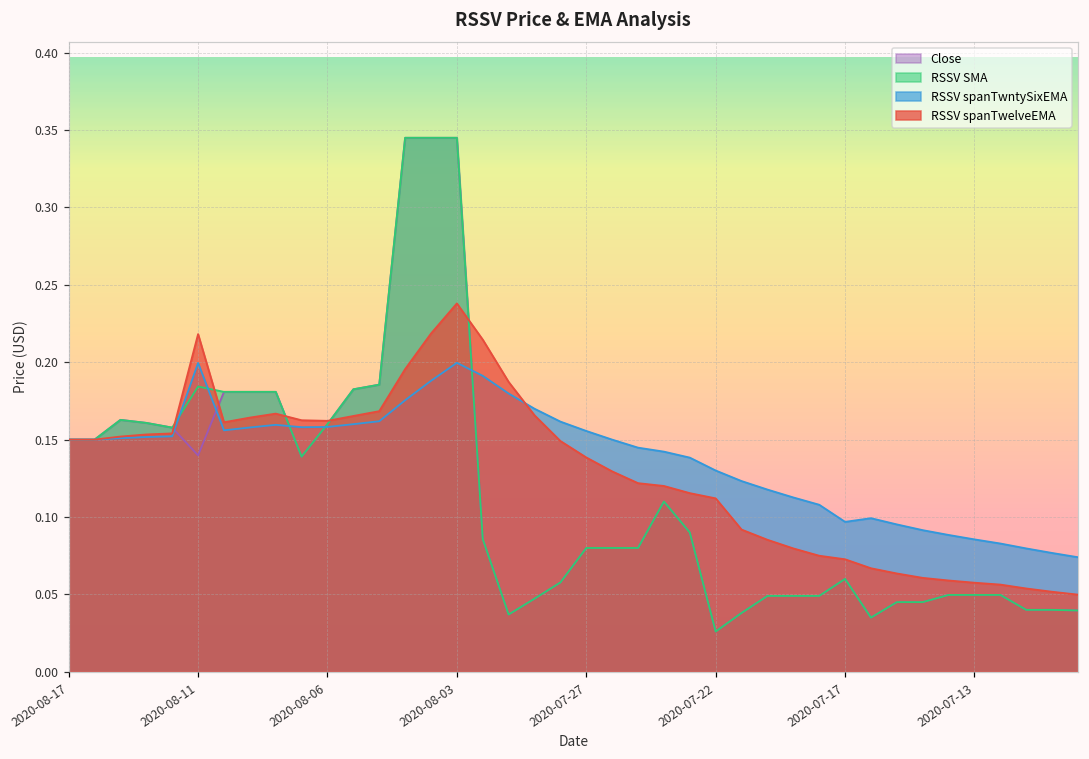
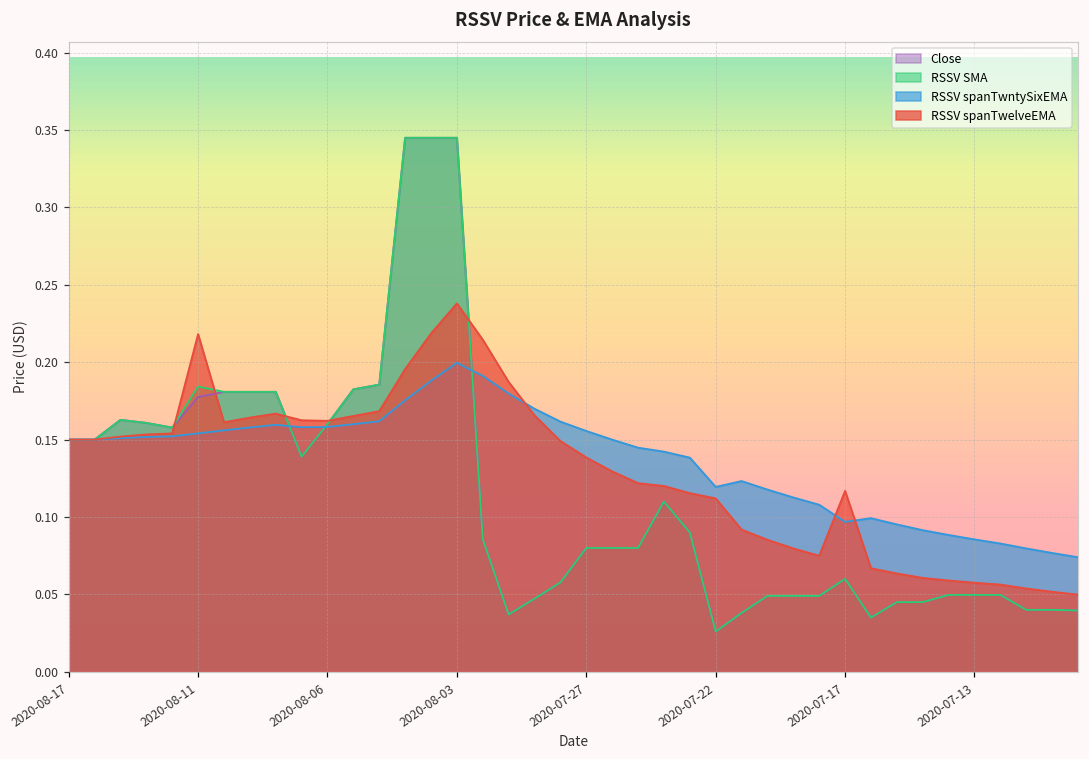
  {
    "Close": {
-     "2020-08-11": 0.140
+     "2020-08-11": 0.178
    },
    "RSSV SMA": {
      "2020-08-11": 0.184
    },
    "RSSV spanTwntySixEMA": {
-     "2020-08-11": 0.200,
+     "2020-08-11": 0.154,
      "2020-08-06": 0.158,
-     "2020-07-22": 0.130,
+     "2020-07-22": 0.119,
      "2020-07-17": 0.097
    },
    "RSSV spanTwelveEMA": {
      "2020-08-11": 0.218,
      "2020-08-06": 0.162,
      "2020-07-22": 0.112,
-     "2020-07-17": 0.073
+     "2020-07-17": 0.117
    }
  }
